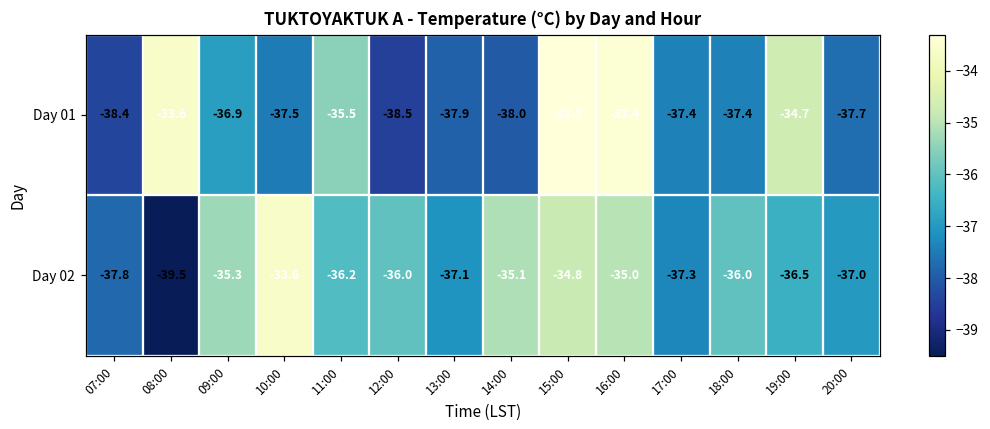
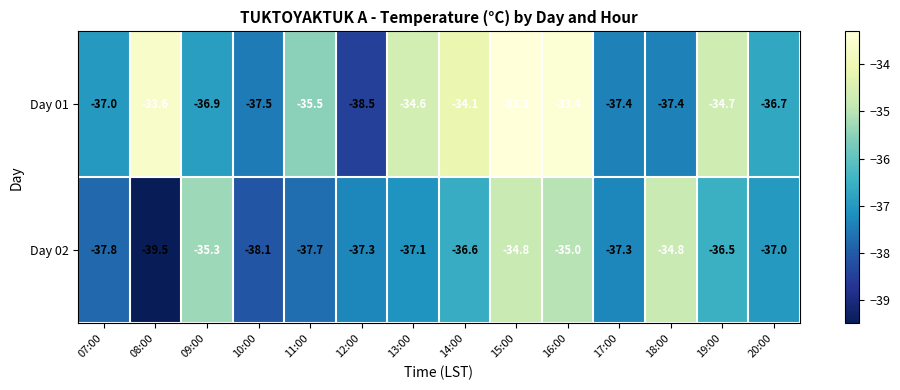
  {
    "Day 01": {
-     "07:00": -38.4,
+     "07:00": -37.0,
      "08:00": -33.6,
      "09:00": -36.9,
      "10:00": -37.5,
      "11:00": -35.5,
      "12:00": -38.5,
-     "13:00": -37.9,
-     "14:00": -38.0,
+     "13:00": -34.6,
+     "14:00": -34.1,
      "17:00": -37.4,
      "18:00": -37.4,
      "19:00": -34.7,
-     "20:00": -37.7
+     "20:00": -36.7
    },
    "Day 02": {
      "07:00": -37.8,
      "08:00": -39.5,
      "09:00": -35.3,
-     "10:00": -33.6,
-     "11:00": -36.2,
-     "12:00": -36.0,
+     "10:00": -38.1,
+     "11:00": -37.7,
+     "12:00": -37.3,
      "13:00": -37.1,
-     "14:00": -35.1,
+     "14:00": -36.6,
      "15:00": -34.8,
      "16:00": -35.0,
      "17:00": -37.3,
-     "18:00": -36.0,
+     "18:00": -34.8,
      "19:00": -36.5,
      "20:00": -37.0
    }
  }
